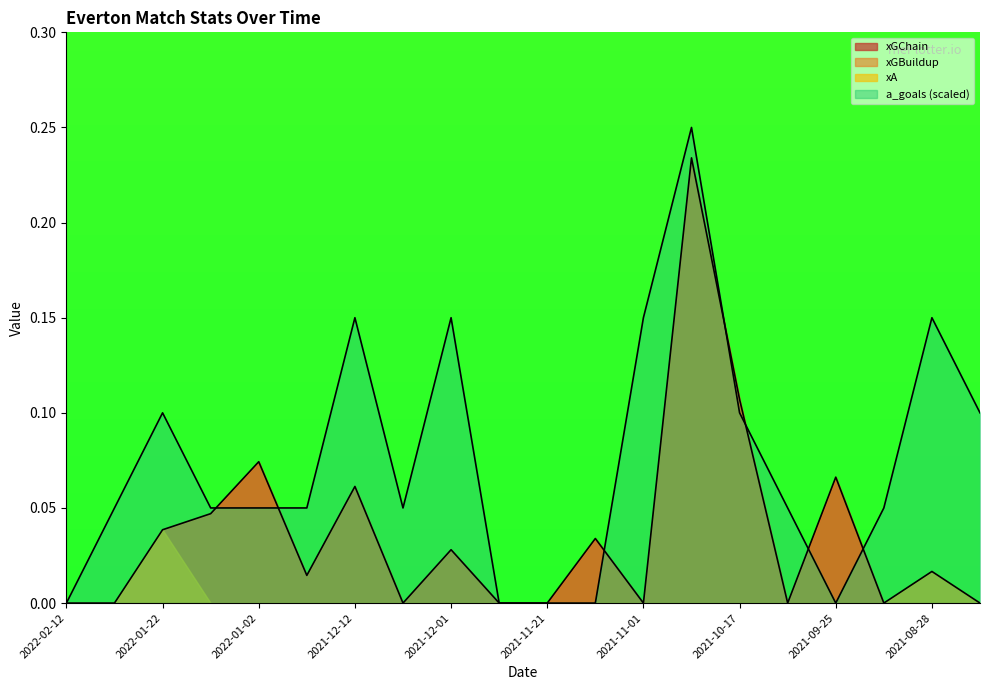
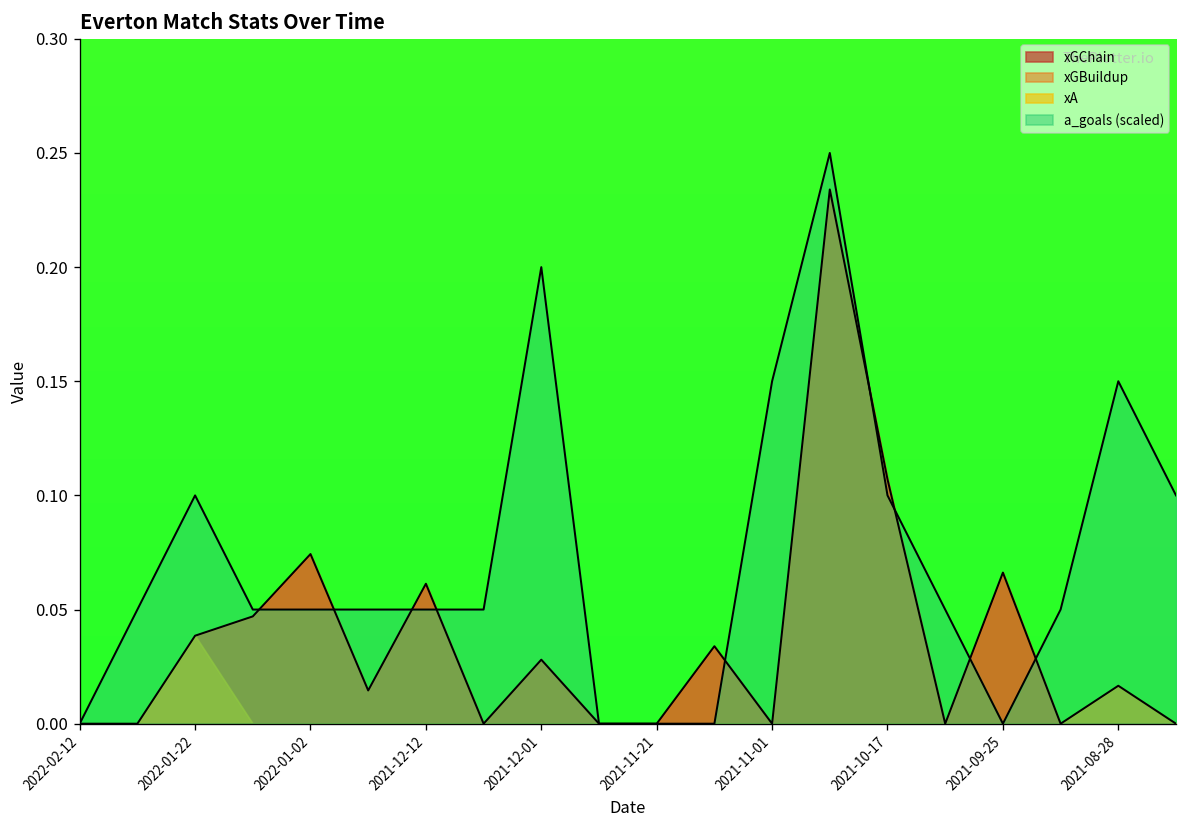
  {
    "xA": {
      "2022-01-02": 0.000,
      "2021-12-12": 0.000,
      "2021-12-01": 0.000,
      "2021-10-17": 0.000
    },
    "a_goals (scaled)": {
      "2022-01-22": 0.100,
      "2022-01-02": 0.050,
-     "2021-12-12": 0.150,
-     "2021-12-01": 0.150,
+     "2021-12-12": 0.050,
+     "2021-12-01": 0.200,
      "2021-11-01": 0.150,
      "2021-10-17": 0.100,
      "2021-08-28": 0.150
    }
  }
